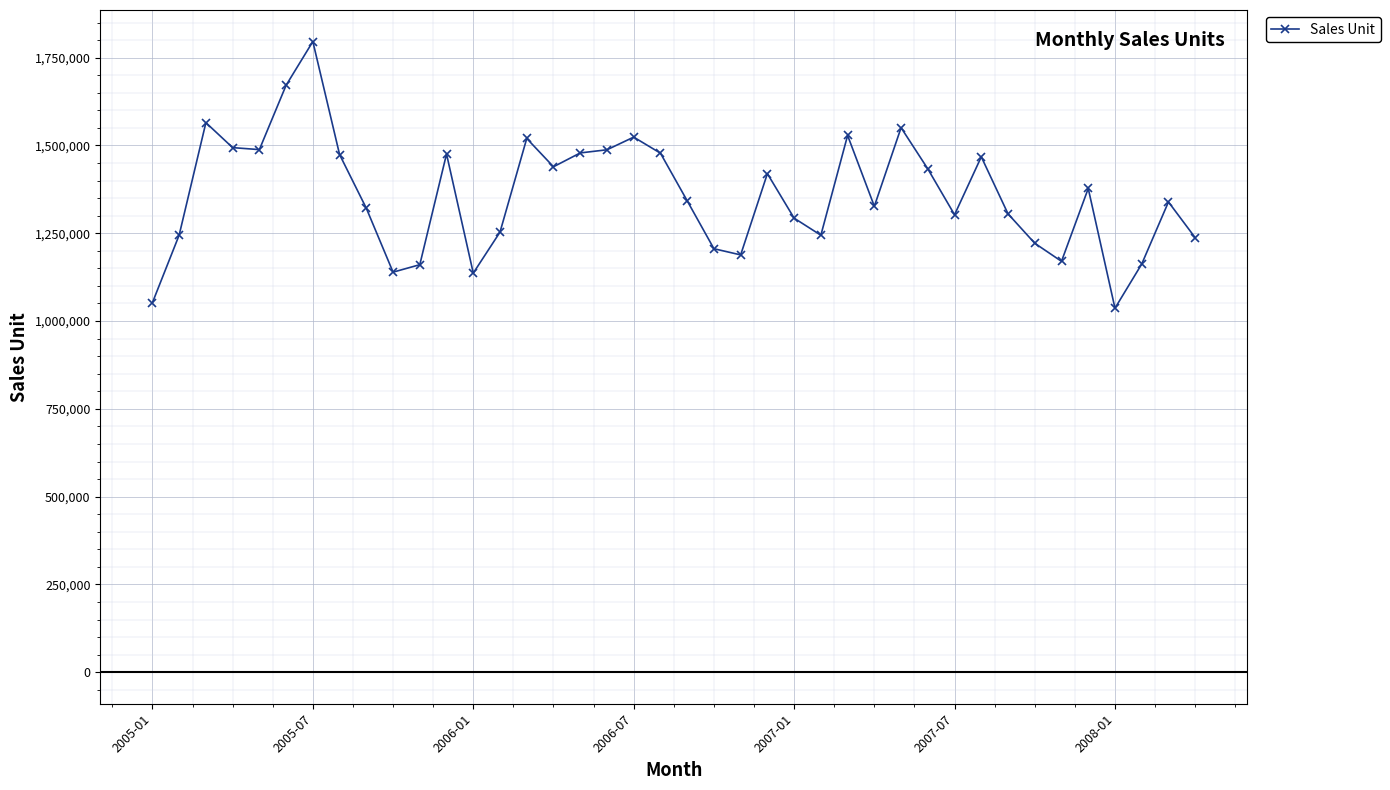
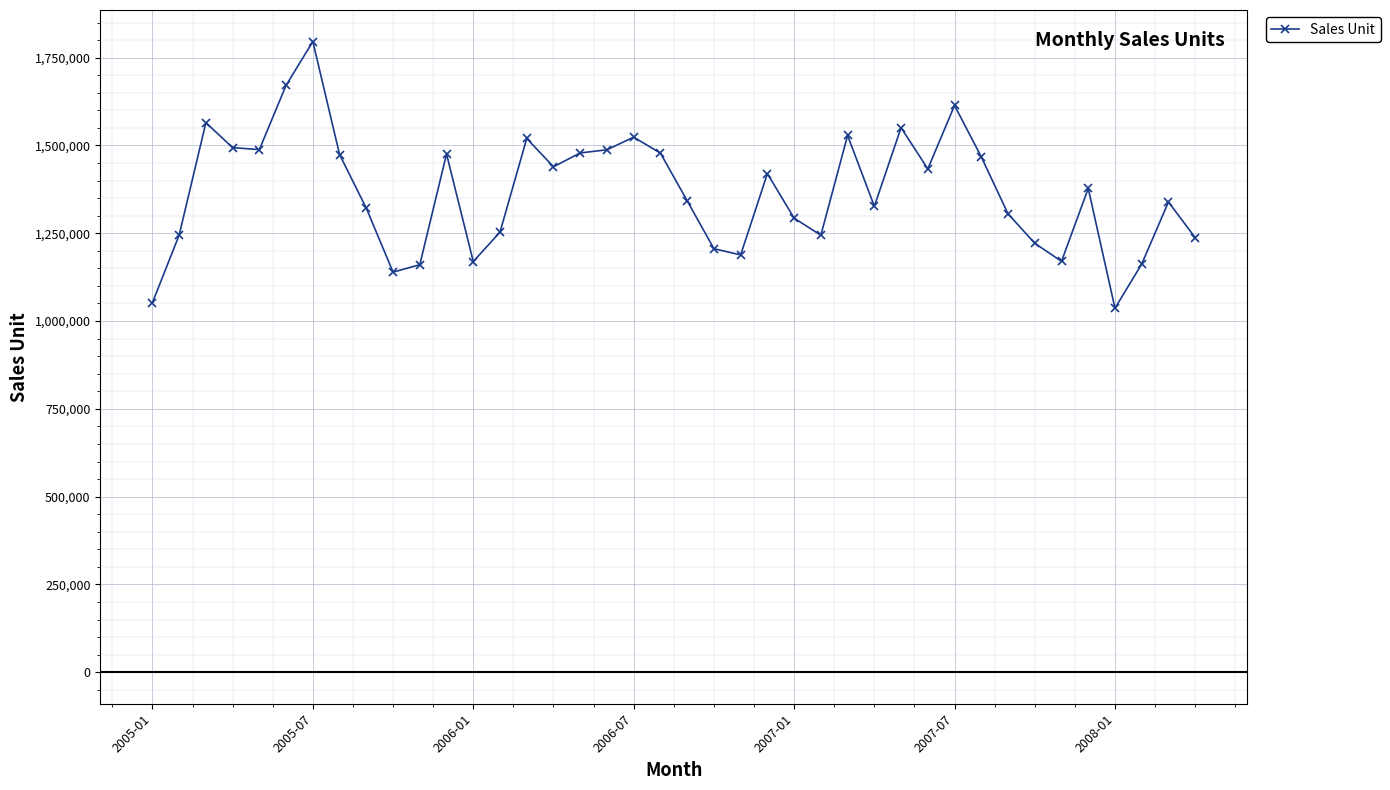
  {
    "2005-01": "1,050,000",
    "2005-07": "1,800,000",
-   "2006-01": "1,140,000",
+   "2006-01": "1,170,000",
    "2006-07": "1,520,000",
    "2007-01": "1,290,000",
-   "2007-07": "1,300,000",
+   "2007-07": "1,610,000",
    "2008-01": "1,040,000"
  }
